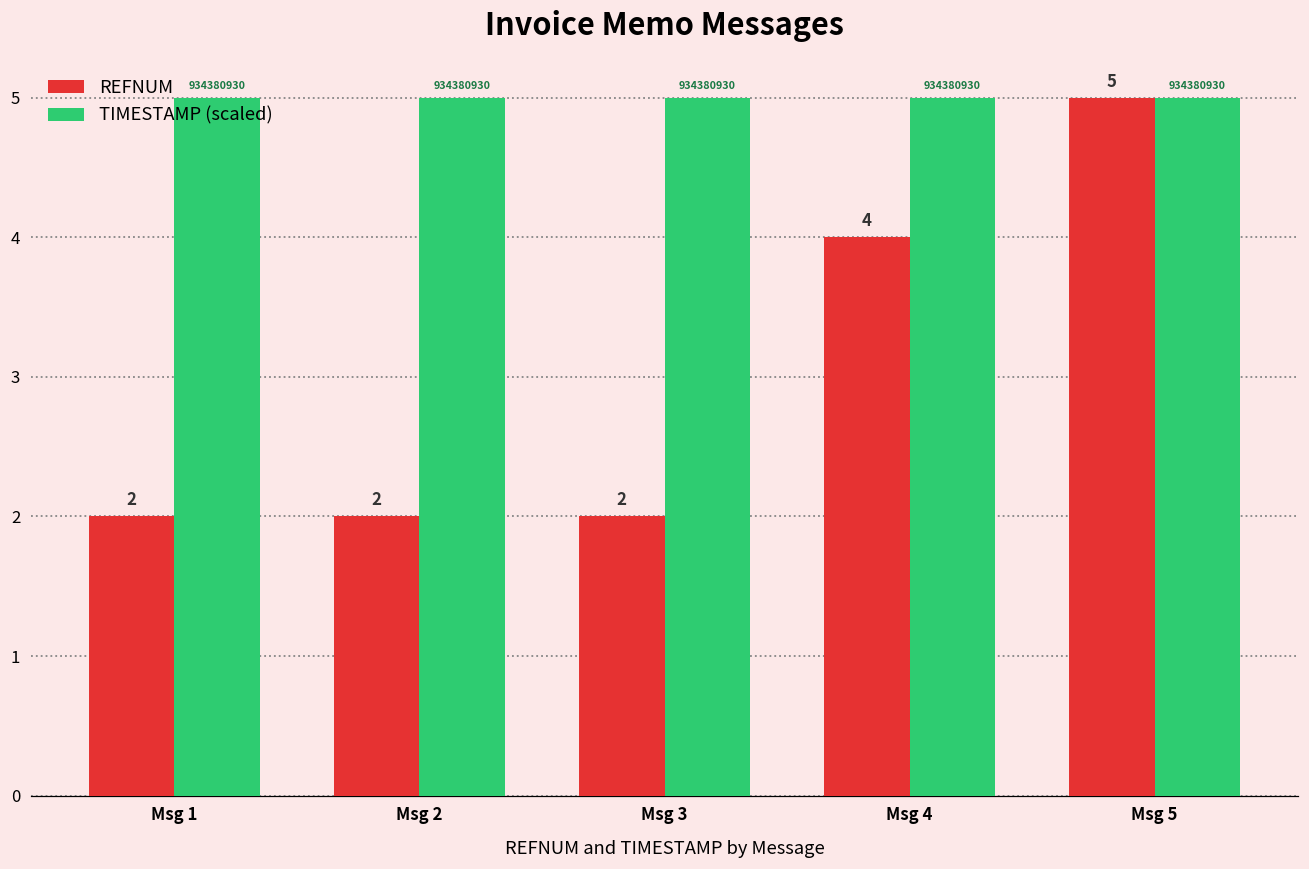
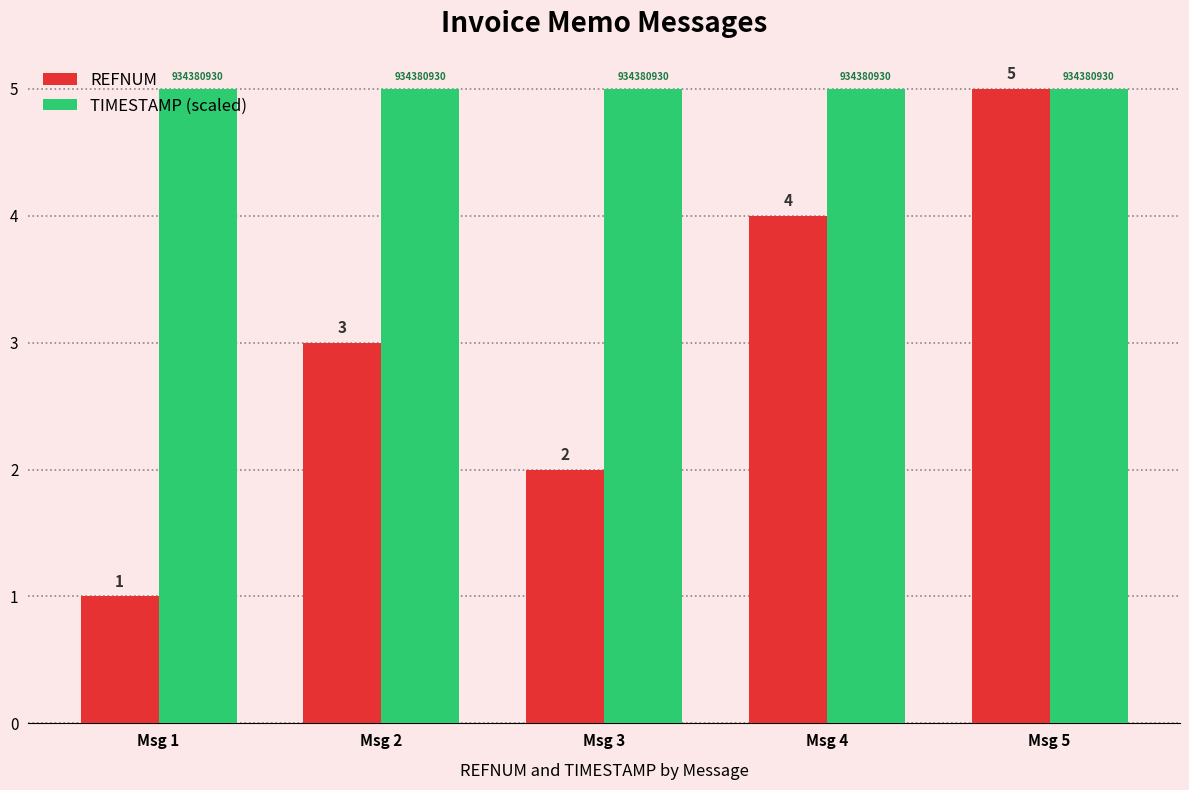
  {
    "REFNUM": {
-     "Msg 1": 2,
-     "Msg 2": 2,
+     "Msg 1": 1,
+     "Msg 2": 3,
      "Msg 3": 2,
      "Msg 4": 4,
      "Msg 5": 5
    }
  }
